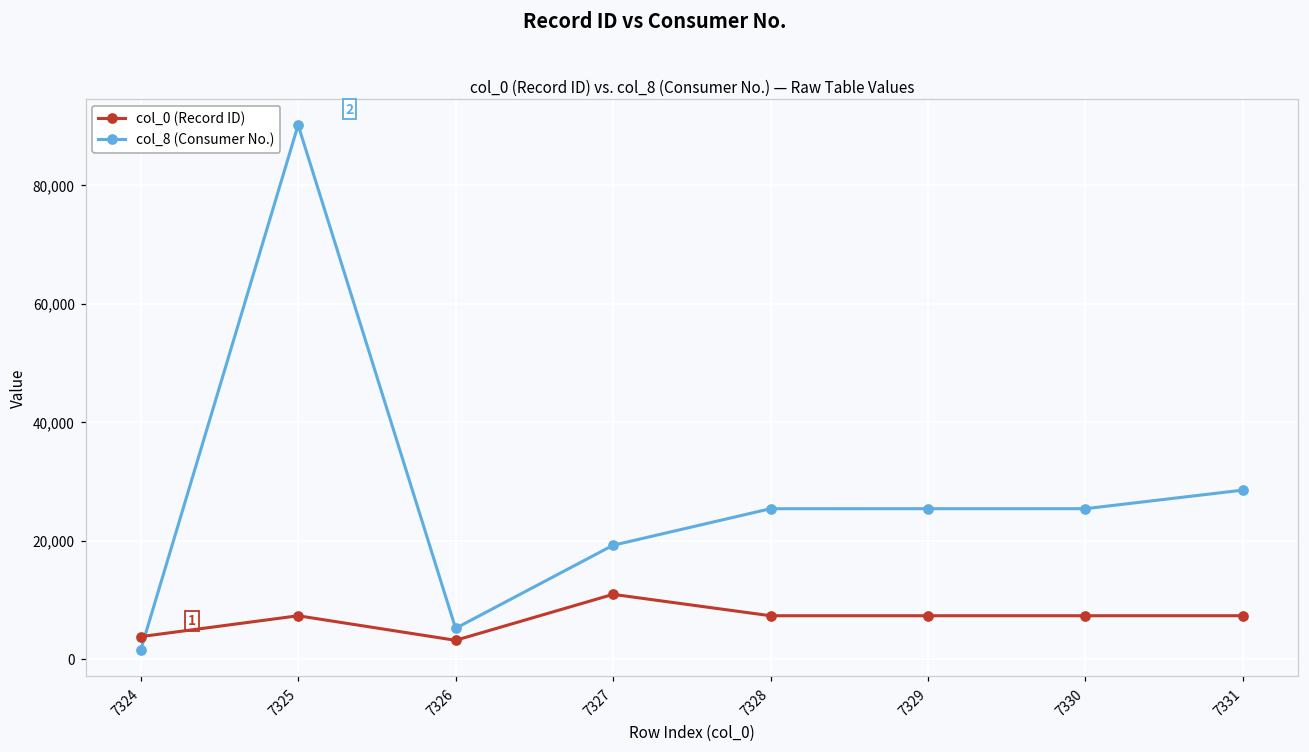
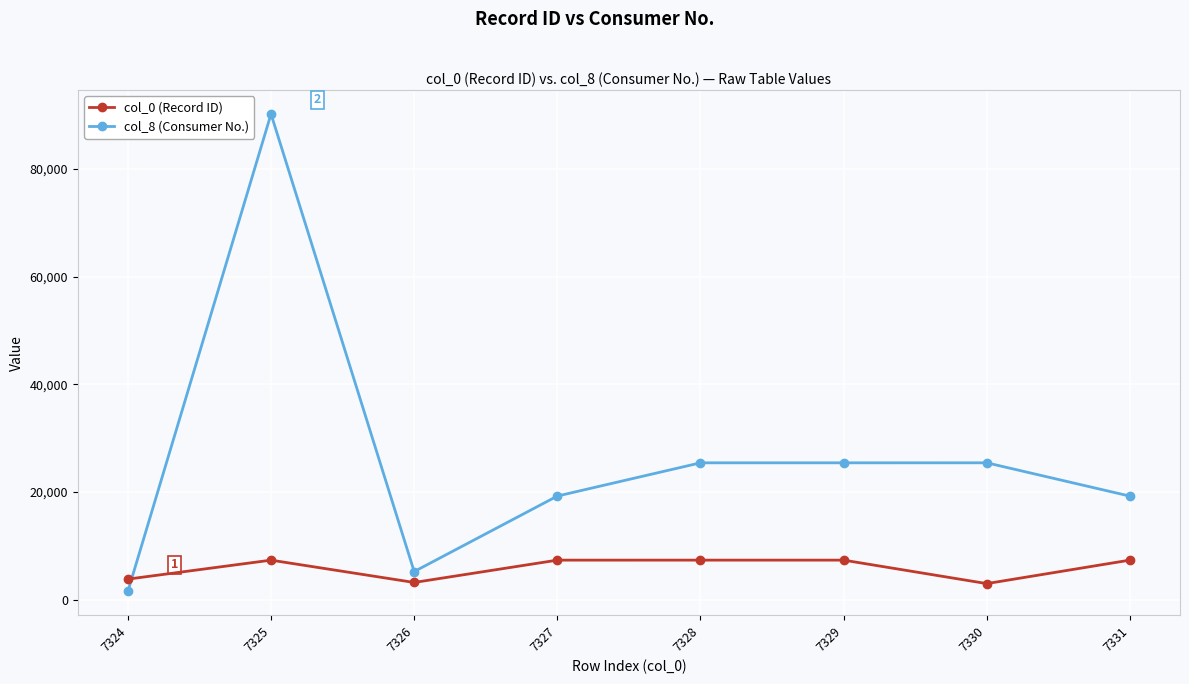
  {
    "col_0 (Record ID)": {
      "7324": "4,000",
      "7325": "7,000",
      "7326": "3,000",
-     "7327": "11,000",
+     "7327": "7,000",
      "7328": "7,000",
      "7329": "7,000",
-     "7330": "7,000",
+     "7330": "3,000",
      "7331": "7,000"
    },
    "col_8 (Consumer No.)": {
      "7324": "2,000",
      "7325": "90,000",
      "7326": "5,000",
      "7327": "19,000",
      "7328": "25,000",
      "7329": "25,000",
      "7330": "25,000",
-     "7331": "29,000"
+     "7331": "19,000"
    }
  }
